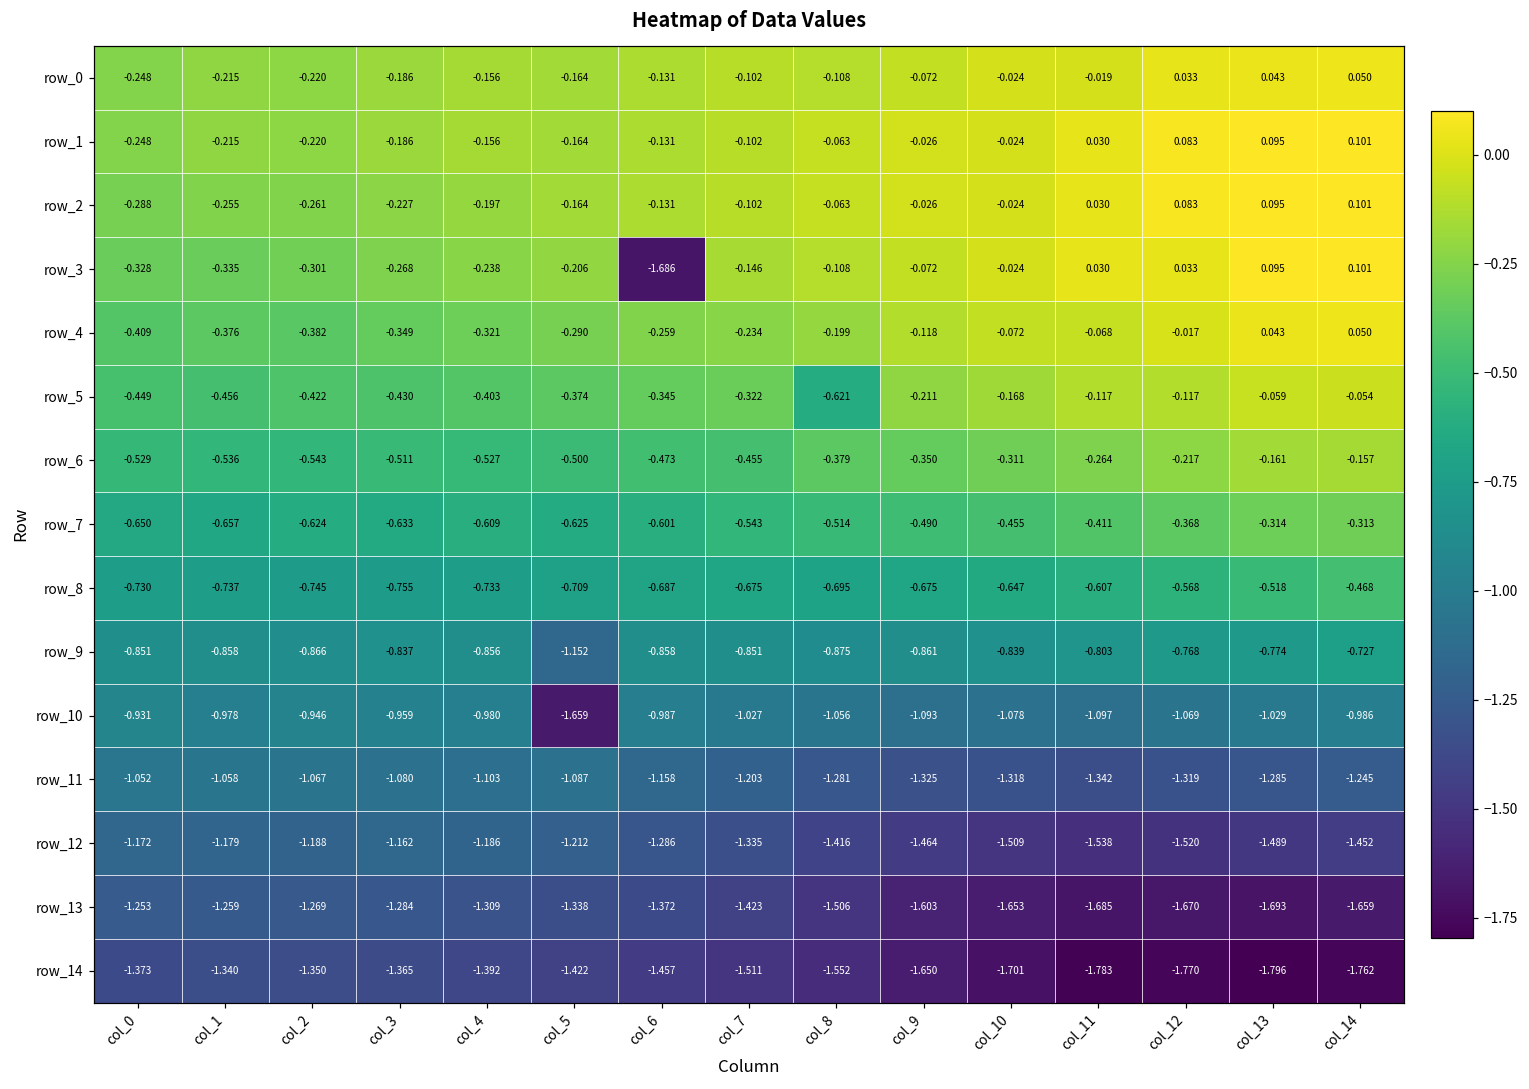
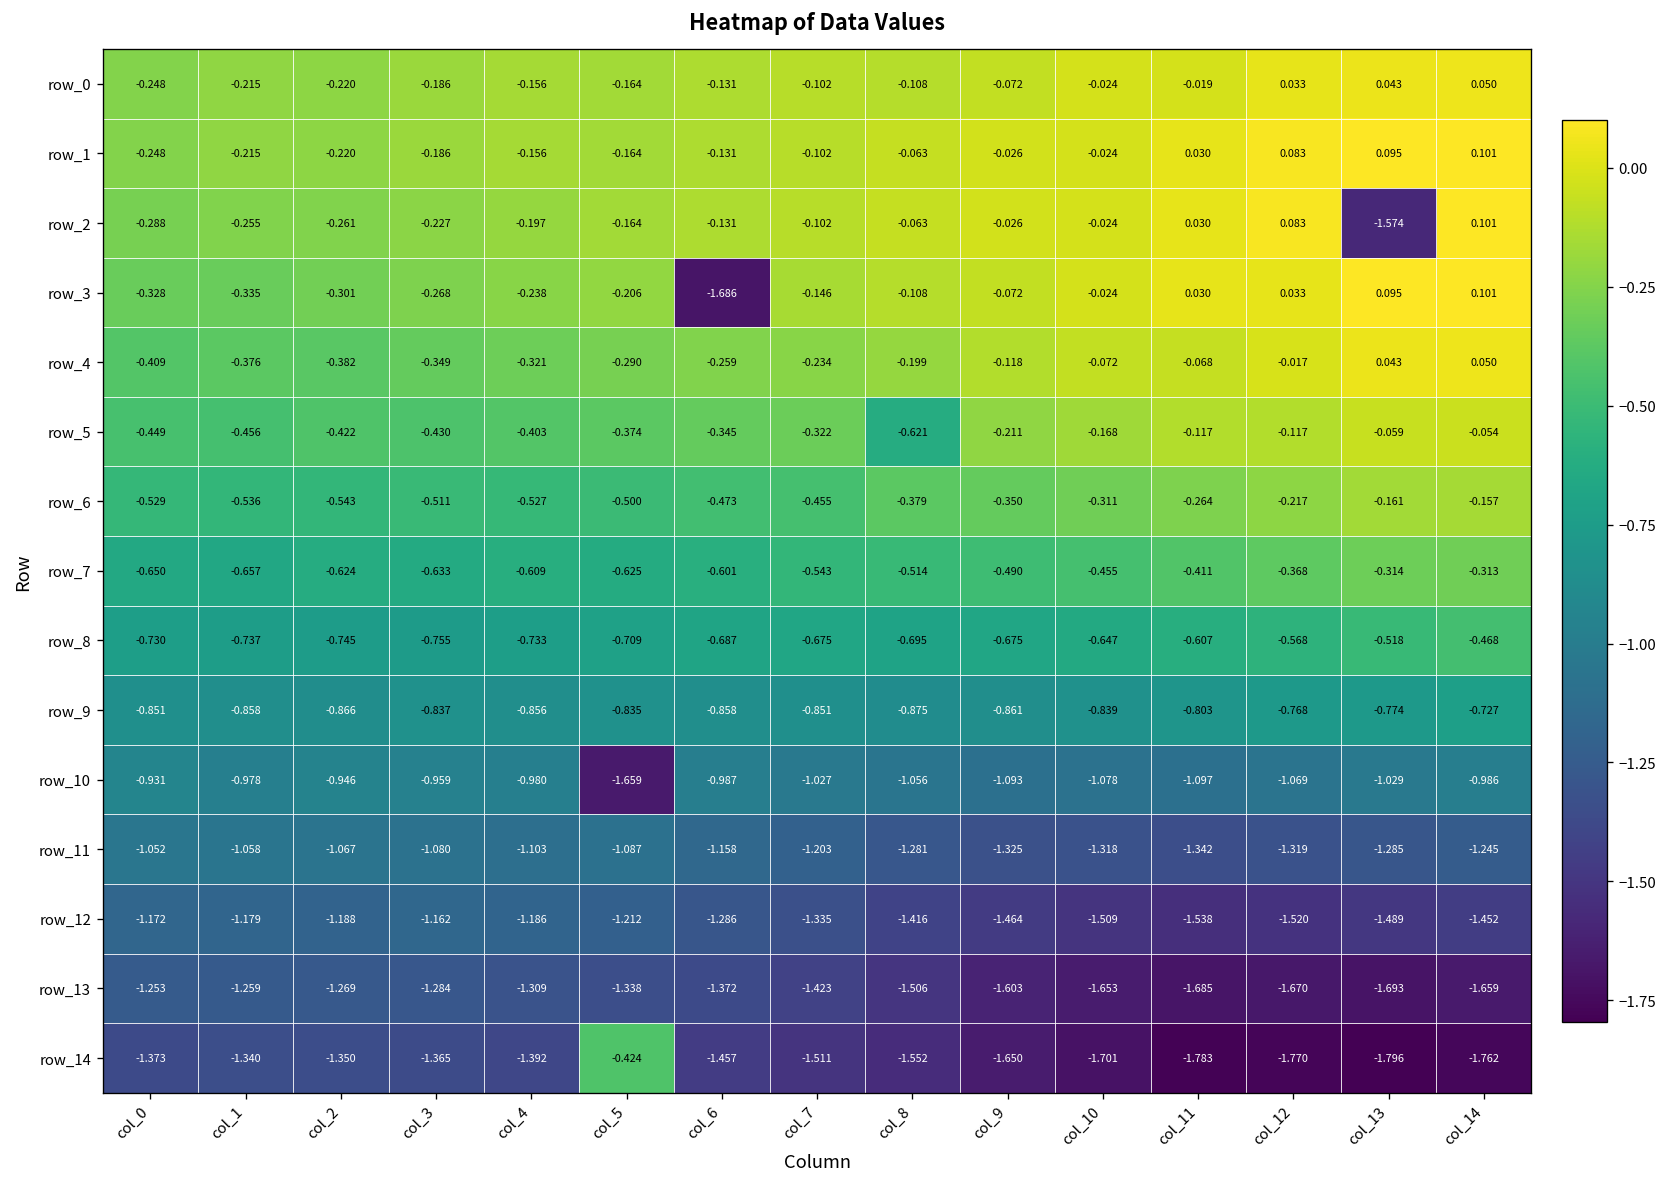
  {
    "row_2": {
      "col_0": -0.288,
      "col_1": -0.255,
      "col_2": -0.261,
      "col_3": -0.227,
      "col_4": -0.197,
      "col_5": -0.164,
      "col_6": -0.131,
      "col_7": -0.102,
      "col_8": -0.063,
      "col_9": -0.026,
      "col_10": -0.024,
      "col_11": 0.030,
      "col_12": 0.083,
-     "col_13": 0.095,
+     "col_13": -1.574,
      "col_14": 0.101
    },
    "row_9": {
      "col_0": -0.851,
      "col_1": -0.858,
      "col_2": -0.866,
      "col_3": -0.837,
      "col_4": -0.856,
-     "col_5": -1.152,
+     "col_5": -0.835,
      "col_6": -0.858,
      "col_7": -0.851,
      "col_8": -0.875,
      "col_9": -0.861,
      "col_10": -0.839,
      "col_11": -0.803,
      "col_12": -0.768,
      "col_13": -0.774,
      "col_14": -0.727
    },
    "row_14": {
      "col_0": -1.373,
      "col_1": -1.340,
      "col_2": -1.350,
      "col_3": -1.365,
      "col_4": -1.392,
-     "col_5": -1.422,
+     "col_5": -0.424,
      "col_6": -1.457,
      "col_7": -1.511,
      "col_8": -1.552,
      "col_9": -1.650,
      "col_10": -1.701,
      "col_11": -1.783,
      "col_12": -1.770,
      "col_13": -1.796,
      "col_14": -1.762
    }
  }
